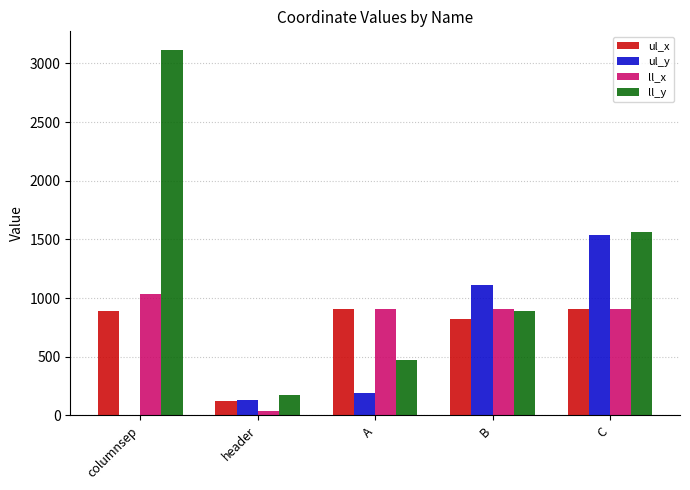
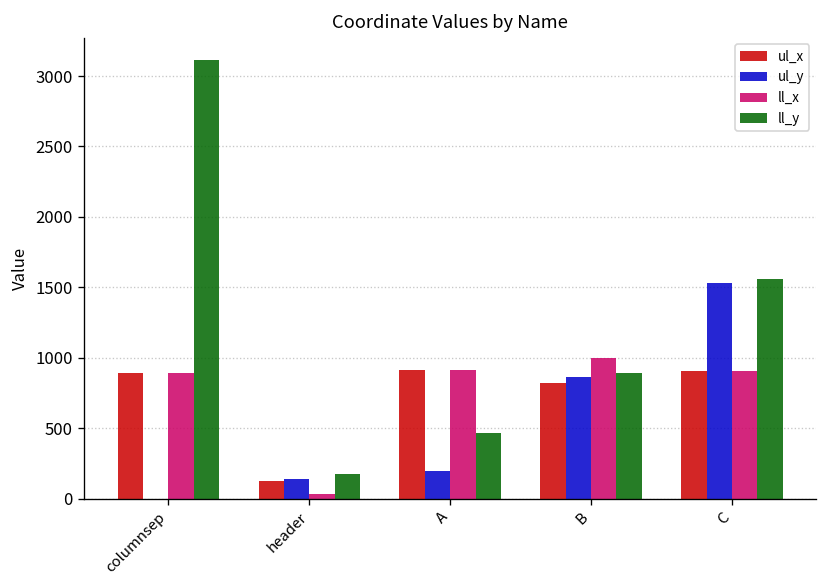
  {
    "ul_x": {
      "columnsep": 890,
      "header": 120,
      "A": 910,
      "B": 820,
      "C": 910
    },
    "ul_y": {
      "columnsep": 0,
      "header": 140,
      "A": 200,
-     "B": 1110,
+     "B": 870,
      "C": 1530
    },
    "ll_x": {
-     "columnsep": 1030,
+     "columnsep": 890,
      "header": 40,
      "A": 910,
-     "B": 910,
+     "B": 1000,
      "C": 910
    },
    "ll_y": {
      "columnsep": 3120,
      "header": 170,
      "A": 470,
      "B": 890,
      "C": 1560
    }
  }
